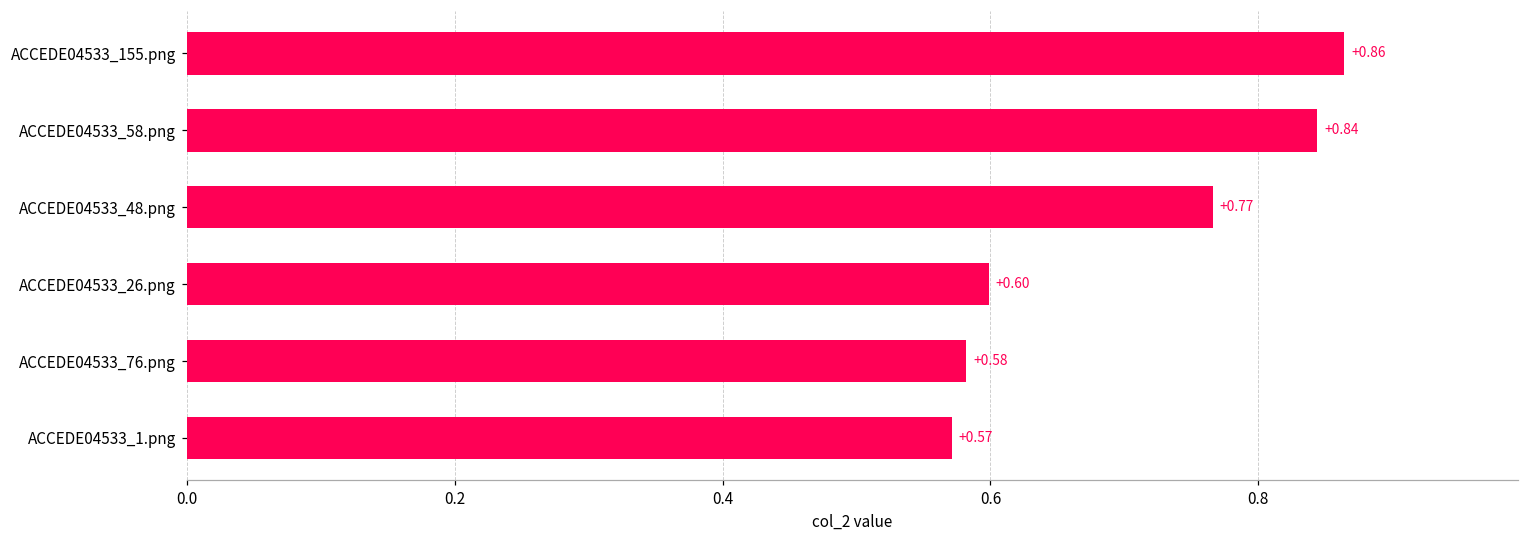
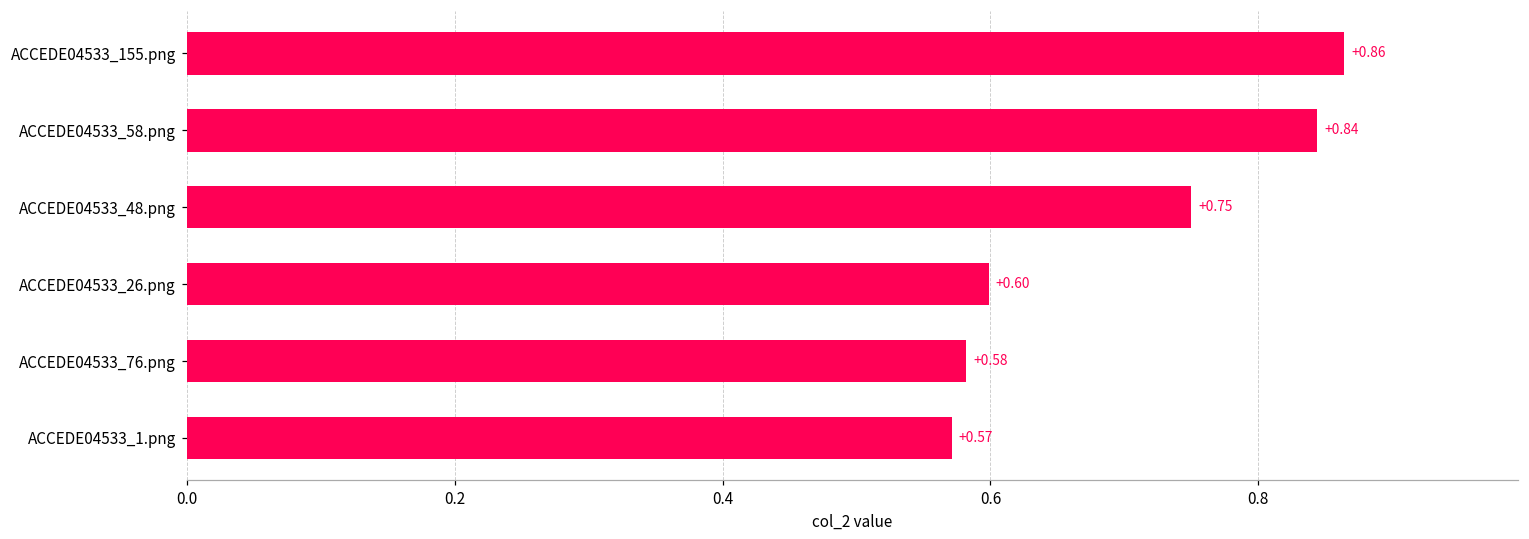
  {
    "ACCEDE04533_155.png": "+0.86",
    "ACCEDE04533_58.png": "+0.84",
-   "ACCEDE04533_48.png": "+0.77",
+   "ACCEDE04533_48.png": "+0.75",
    "ACCEDE04533_26.png": "+0.60",
    "ACCEDE04533_76.png": "+0.58",
    "ACCEDE04533_1.png": "+0.57"
  }
